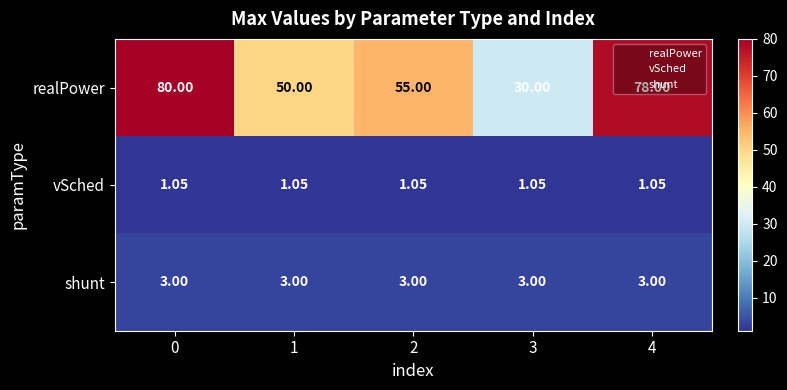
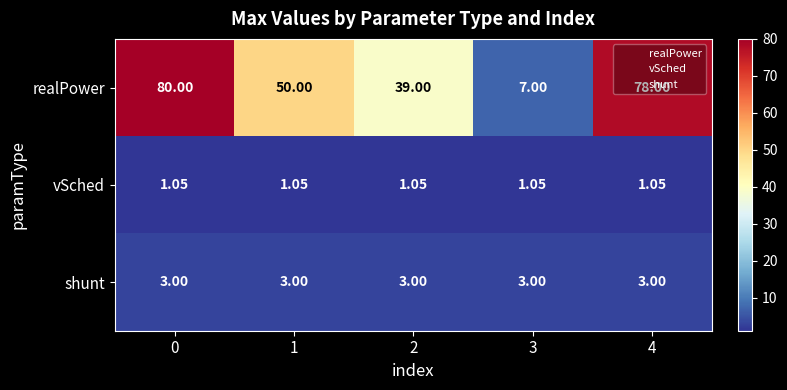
  {
    "realPower": {
      "0": 80.00,
      "1": 50.00,
-     "2": 55.00,
-     "3": 30.00
+     "2": 39.00,
+     "3": 7.00
    },
    "vSched": {
      "0": 1.05,
      "1": 1.05,
      "2": 1.05,
      "3": 1.05,
      "4": 1.05
    },
    "shunt": {
      "0": 3.00,
      "1": 3.00,
      "2": 3.00,
      "3": 3.00,
      "4": 3.00
    }
  }
